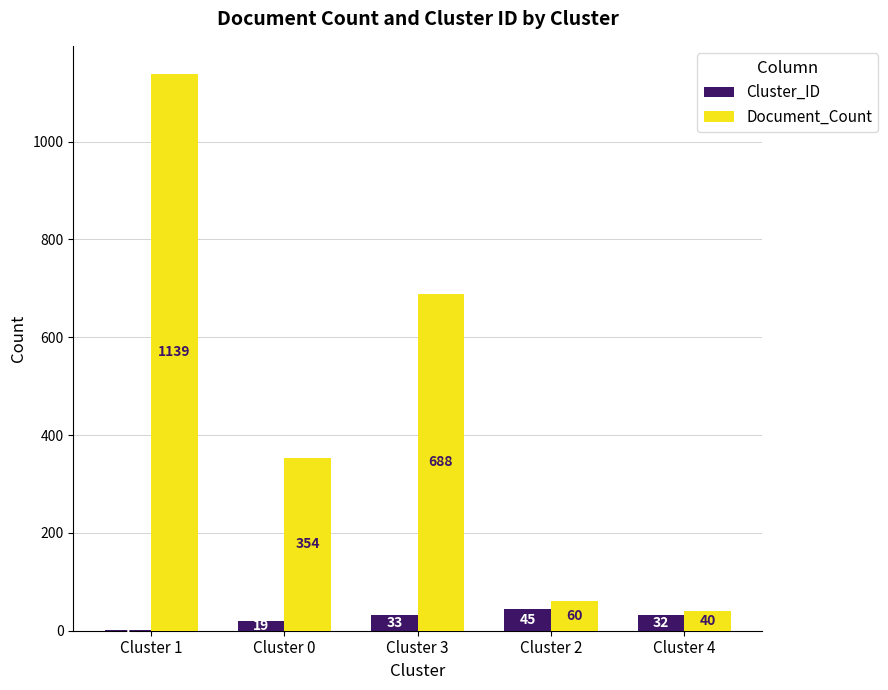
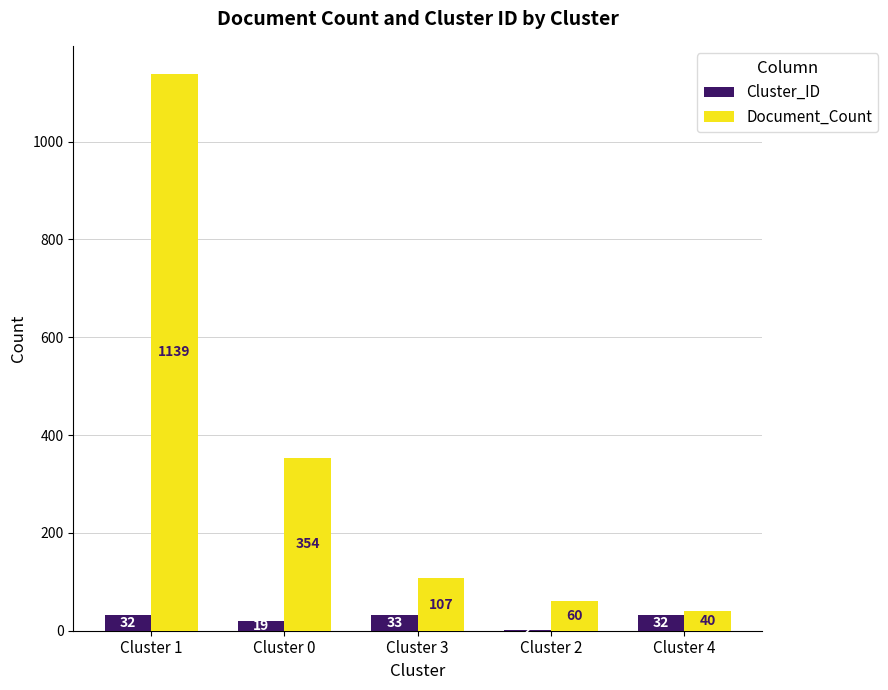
  {
    "Cluster_ID": {
-     "Cluster 1": 0,
-     "Cluster 2": 50
+     "Cluster 1": 30,
+     "Cluster 2": 0
    },
    "Document_Count": {
      "Cluster 1": 1139,
      "Cluster 0": 354,
-     "Cluster 3": 688,
+     "Cluster 3": 107,
      "Cluster 2": 60,
      "Cluster 4": 40
    }
  }
